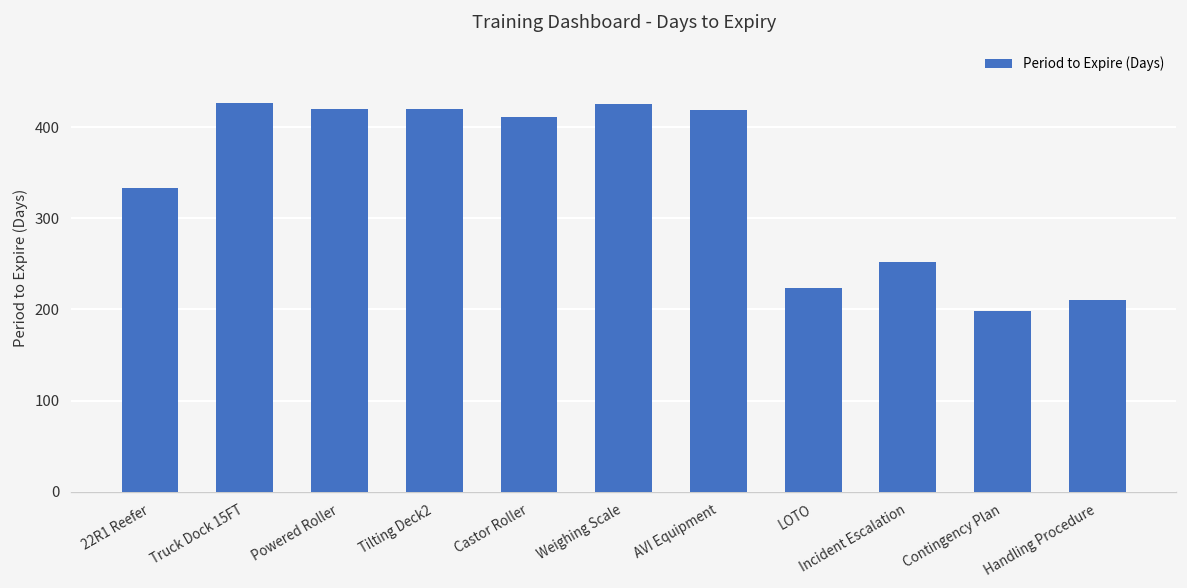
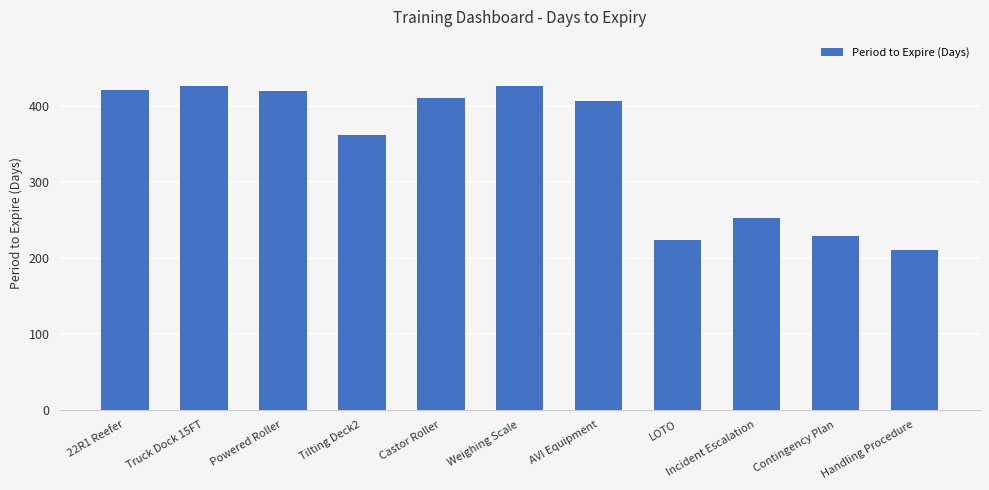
  {
-   "22R1 Reefer": 330,
+   "22R1 Reefer": 420,
    "Truck Dock 15FT": 430,
    "Powered Roller": 420,
-   "Tilting Deck2": 420,
+   "Tilting Deck2": 360,
    "Castor Roller": 410,
    "Weighing Scale": 430,
-   "AVI Equipment": 420,
+   "AVI Equipment": 410,
    "LOTO": 220,
    "Incident Escalation": 250,
-   "Contingency Plan": 200,
+   "Contingency Plan": 230,
    "Handling Procedure": 210
  }
